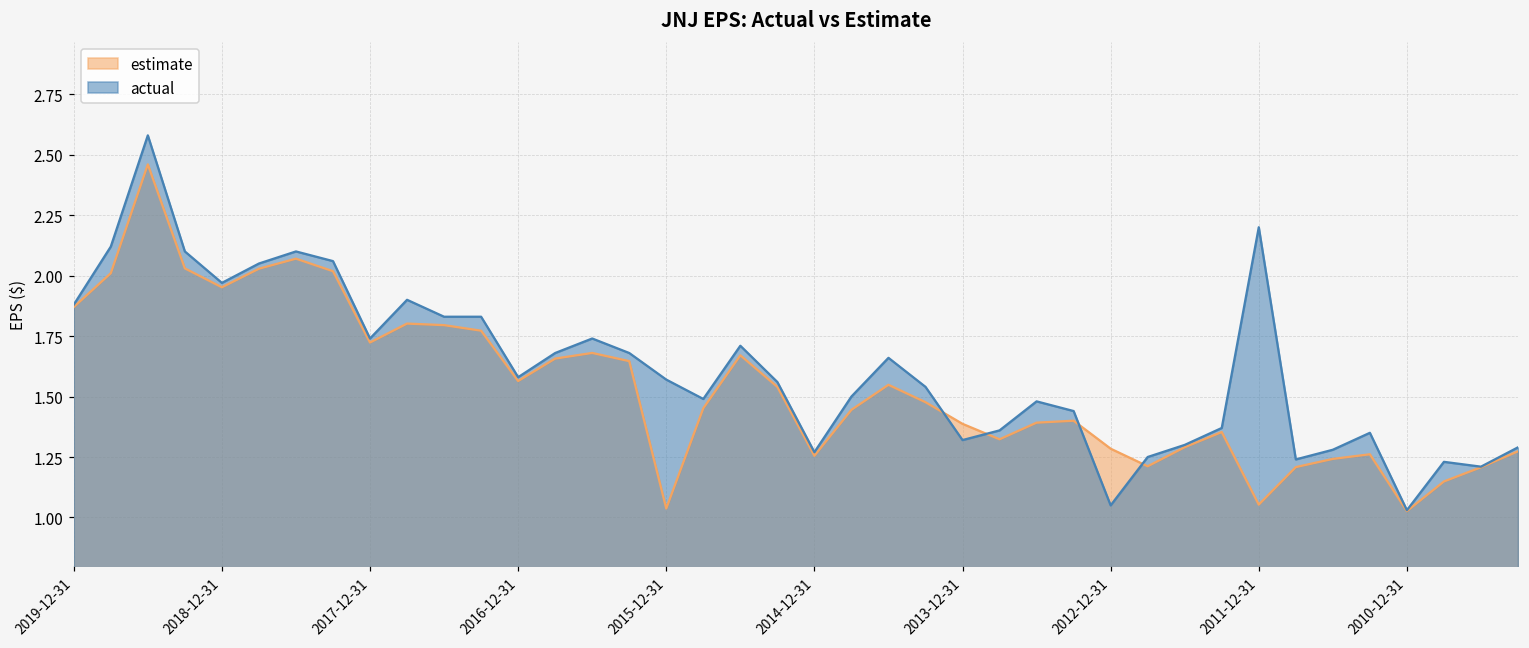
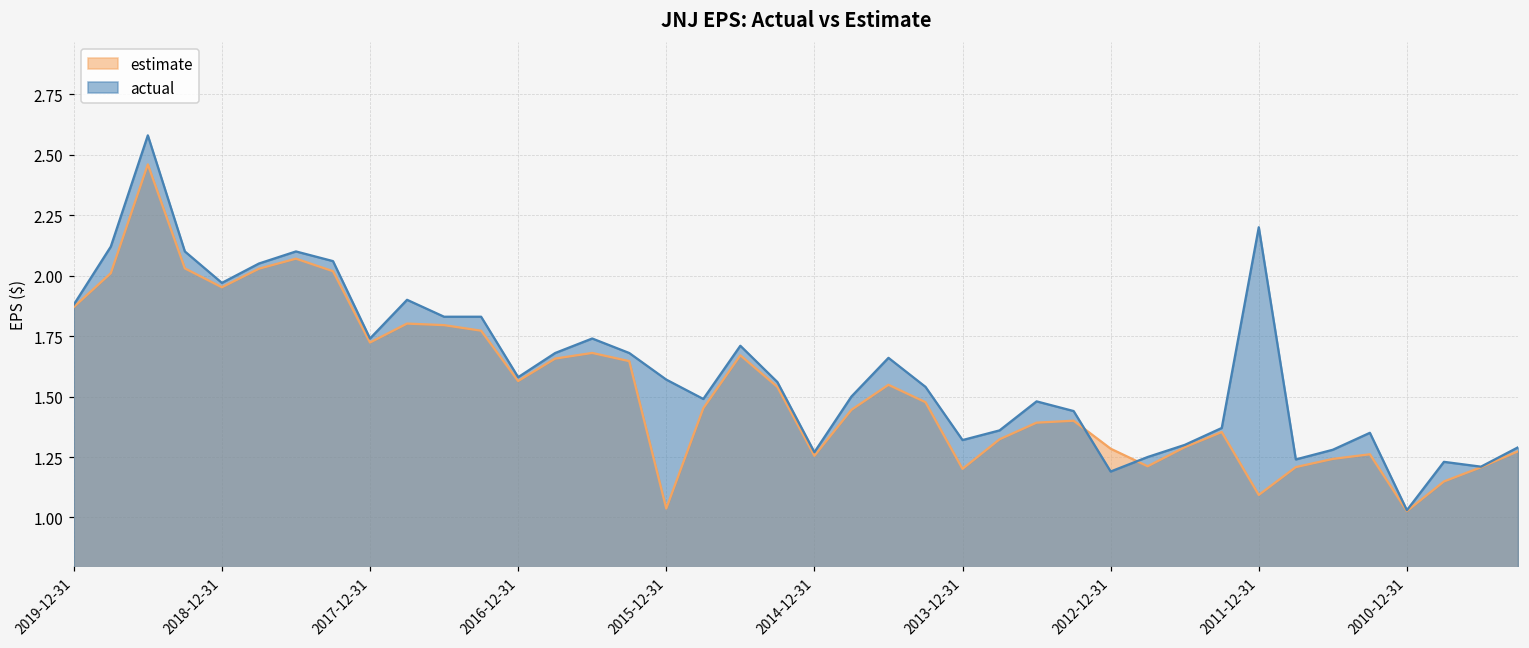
  {
    "estimate": {
      "2018-12-31": 1.95,
      "2017-12-31": 1.72,
      "2016-12-31": 1.56,
      "2015-12-31": 1.04,
      "2014-12-31": 1.26,
-     "2013-12-31": 1.39,
+     "2013-12-31": 1.20,
      "2012-12-31": 1.28,
-     "2011-12-31": 1.05
+     "2011-12-31": 1.09
    },
    "actual": {
      "2018-12-31": 1.97,
      "2017-12-31": 1.74,
      "2016-12-31": 1.58,
      "2015-12-31": 1.57,
      "2014-12-31": 1.27,
      "2013-12-31": 1.32,
-     "2012-12-31": 1.05,
+     "2012-12-31": 1.19,
      "2011-12-31": 2.20
    }
  }
